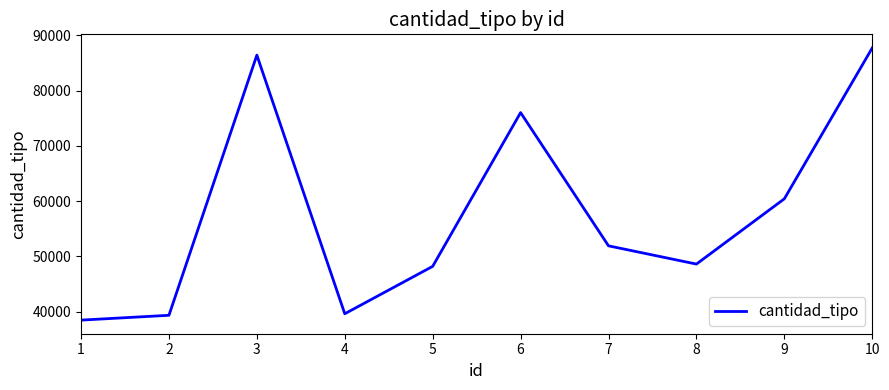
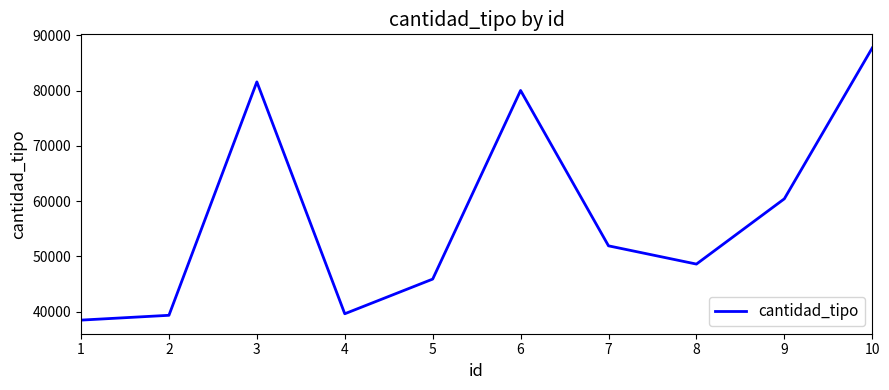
  {
    "1": 38000,
    "2": 39000,
-   "3": 86000,
+   "3": 82000,
    "4": 40000,
-   "5": 48000,
-   "6": 76000,
+   "5": 46000,
+   "6": 80000,
    "7": 52000,
    "8": 49000,
    "9": 60000,
    "10": 88000
  }
